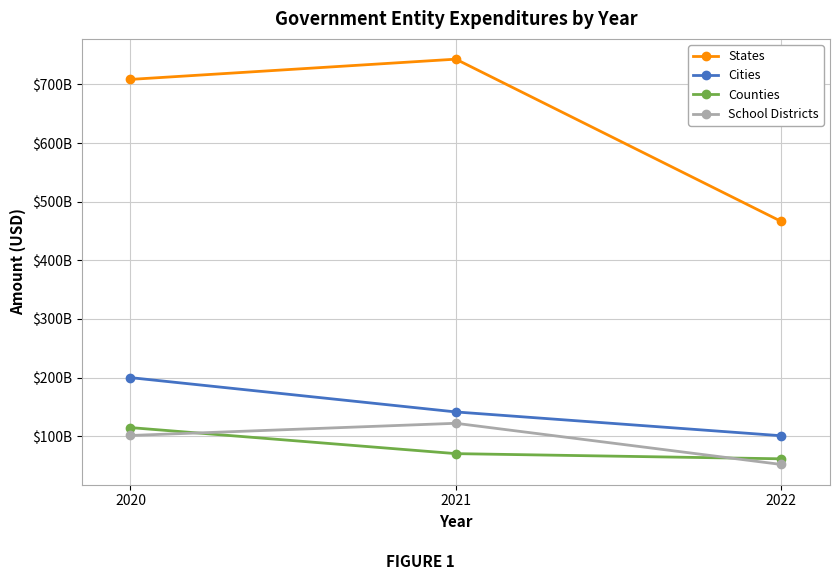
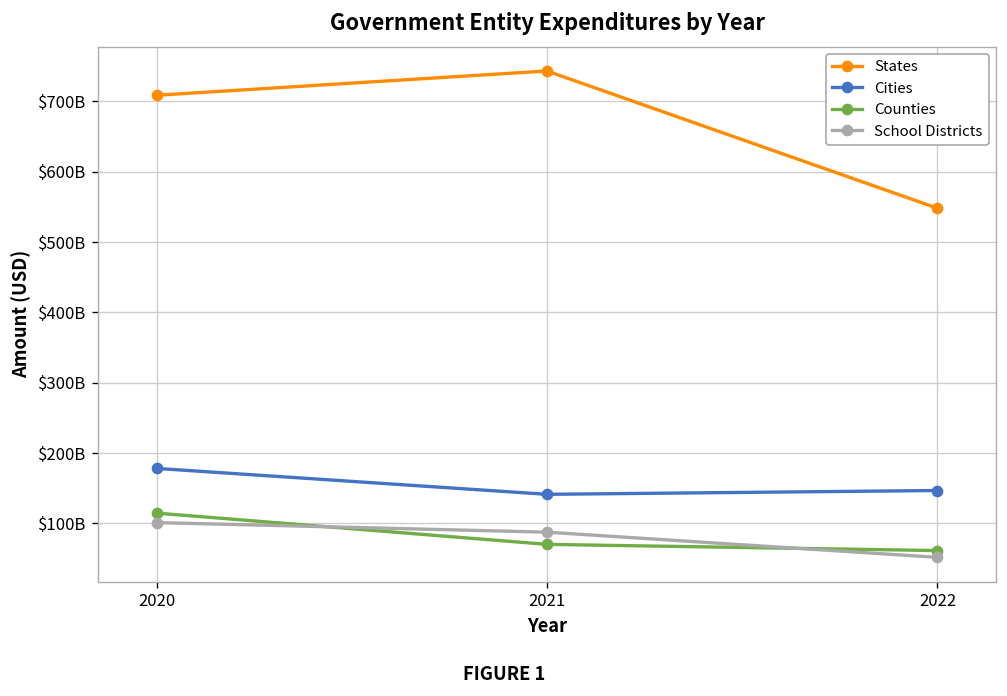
  {
    "States": {
      "2020": "$710000000000",
      "2021": "$740000000000",
-     "2022": "$470000000000"
+     "2022": "$550000000000"
    },
    "Cities": {
-     "2020": "$200000000000",
+     "2020": "$180000000000",
      "2021": "$140000000000",
-     "2022": "$100000000000"
+     "2022": "$150000000000"
    },
    "Counties": {
      "2020": "$110000000000",
      "2021": "$70000000000",
      "2022": "$60000000000"
    },
    "School Districts": {
      "2020": "$100000000000",
-     "2021": "$120000000000",
+     "2021": "$90000000000",
      "2022": "$50000000000"
    }
  }
